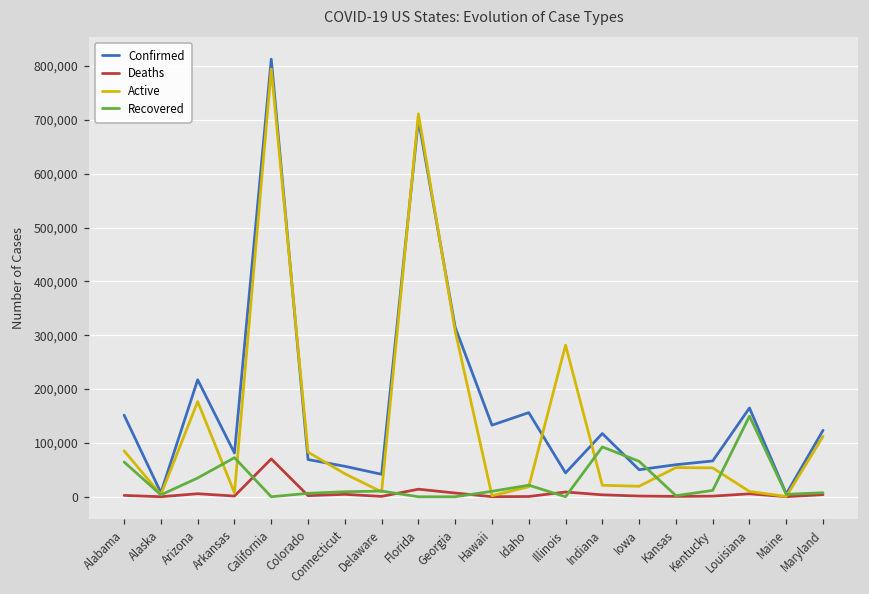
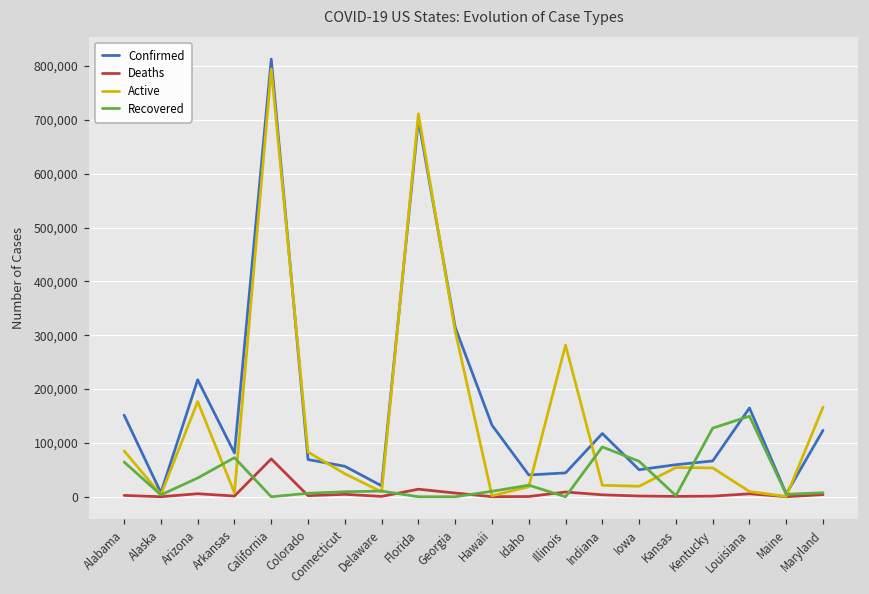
  {
    "Confirmed": {
      "Alabama": "150,000",
      "Arizona": "220,000",
      "Arkansas": "80,000",
      "California": "810,000",
      "Colorado": "70,000",
      "Connecticut": "60,000",
-     "Delaware": "40,000",
+     "Delaware": "20,000",
      "Florida": "700,000",
      "Georgia": "310,000",
      "Hawaii": "130,000",
-     "Idaho": "160,000",
+     "Idaho": "40,000",
      "Illinois": "40,000",
      "Indiana": "120,000",
      "Iowa": "50,000",
      "Kansas": "60,000",
      "Kentucky": "70,000",
      "Louisiana": "160,000",
      "Maryland": "120,000"
    },
    "Deaths": {
      "Alabama": "0",
      "Arizona": "10,000",
      "Arkansas": "0",
      "California": "70,000",
      "Delaware": "0",
      "Florida": "10,000",
      "Georgia": "10,000",
      "Idaho": "0",
      "Illinois": "10,000",
      "Indiana": "0",
      "Iowa": "0",
      "Kentucky": "0"
    },
    "Active": {
      "Alabama": "90,000",
      "Arizona": "180,000",
      "Arkansas": "10,000",
      "California": "790,000",
      "Colorado": "80,000",
      "Connecticut": "40,000",
      "Florida": "710,000",
      "Georgia": "310,000",
      "Illinois": "280,000",
      "Indiana": "20,000",
      "Iowa": "20,000",
      "Kansas": "50,000",
      "Kentucky": "50,000",
-     "Maryland": "110,000"
+     "Maryland": "170,000"
    },
    "Recovered": {
      "Alabama": "60,000",
      "Arizona": "30,000",
      "Arkansas": "70,000",
      "California": "0",
      "Florida": "0",
      "Georgia": "0",
      "Hawaii": "10,000",
      "Illinois": "0",
      "Indiana": "90,000",
      "Iowa": "70,000",
-     "Kentucky": "10,000",
+     "Kentucky": "130,000",
      "Louisiana": "150,000"
    }
  }
